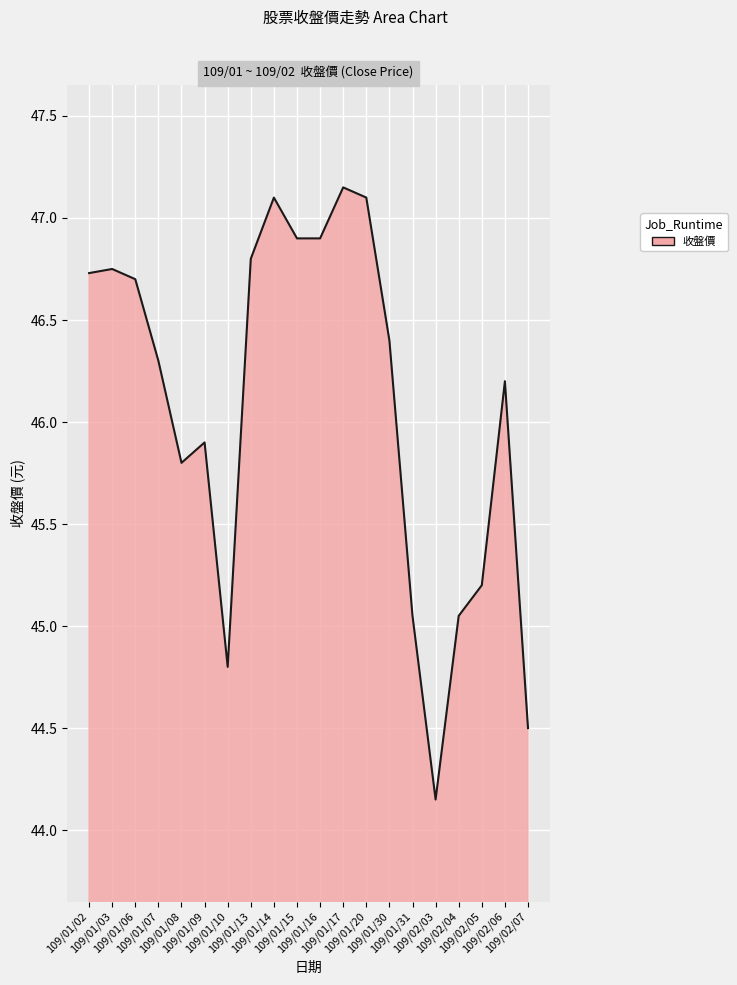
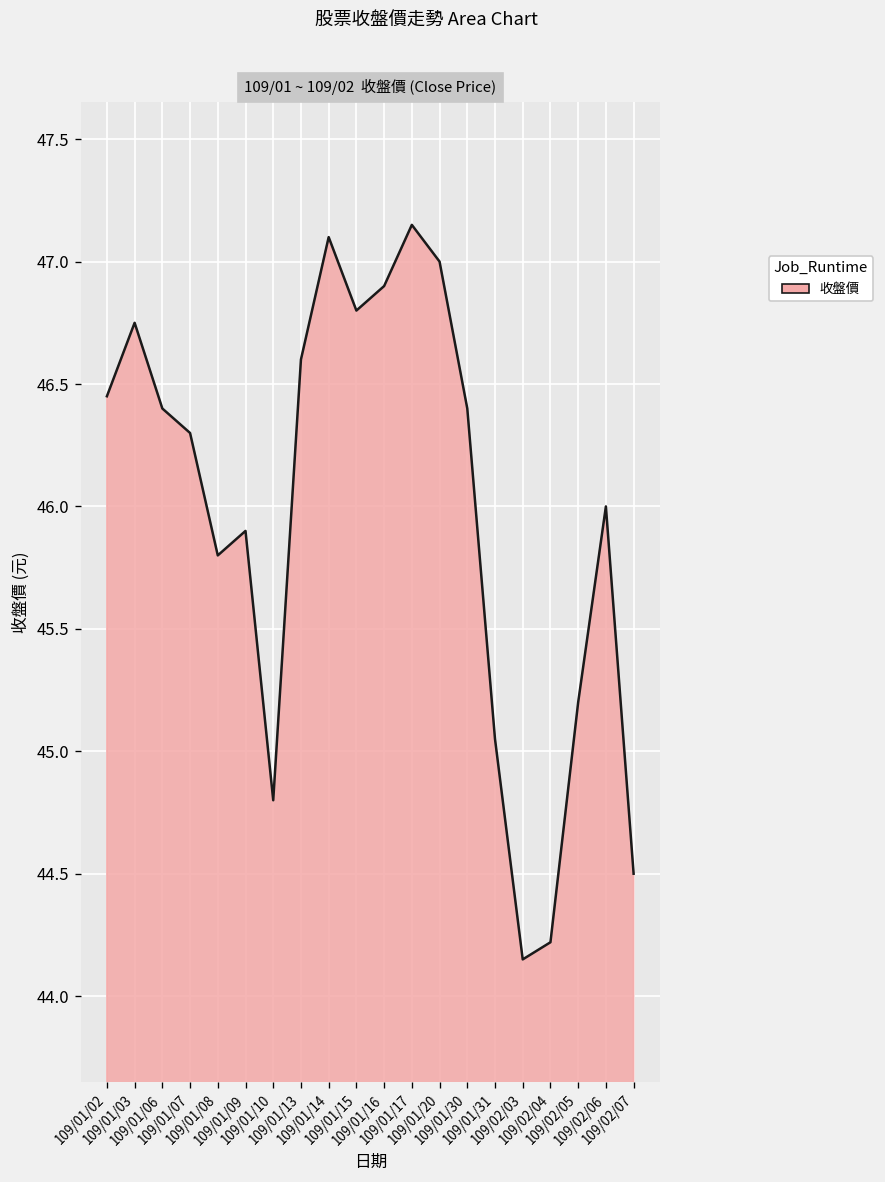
  {
-   "109/01/02": 46.73,
+   "109/01/02": 46.45,
    "109/01/03": 46.75,
-   "109/01/06": 46.7,
+   "109/01/06": 46.4,
    "109/01/07": 46.30,
    "109/01/08": 45.80,
    "109/01/09": 45.90,
    "109/01/10": 44.80,
-   "109/01/13": 46.8,
+   "109/01/13": 46.6,
    "109/01/14": 47.10,
-   "109/01/15": 46.9,
+   "109/01/15": 46.8,
    "109/01/16": 46.90,
    "109/01/17": 47.15,
-   "109/01/20": 47.1,
+   "109/01/20": 47.0,
    "109/01/30": 46.40,
    "109/01/31": 45.05,
    "109/02/03": 44.15,
-   "109/02/04": 45.05,
+   "109/02/04": 44.22,
    "109/02/05": 45.20,
-   "109/02/06": 46.2,
+   "109/02/06": 46.0,
    "109/02/07": 44.50
  }
